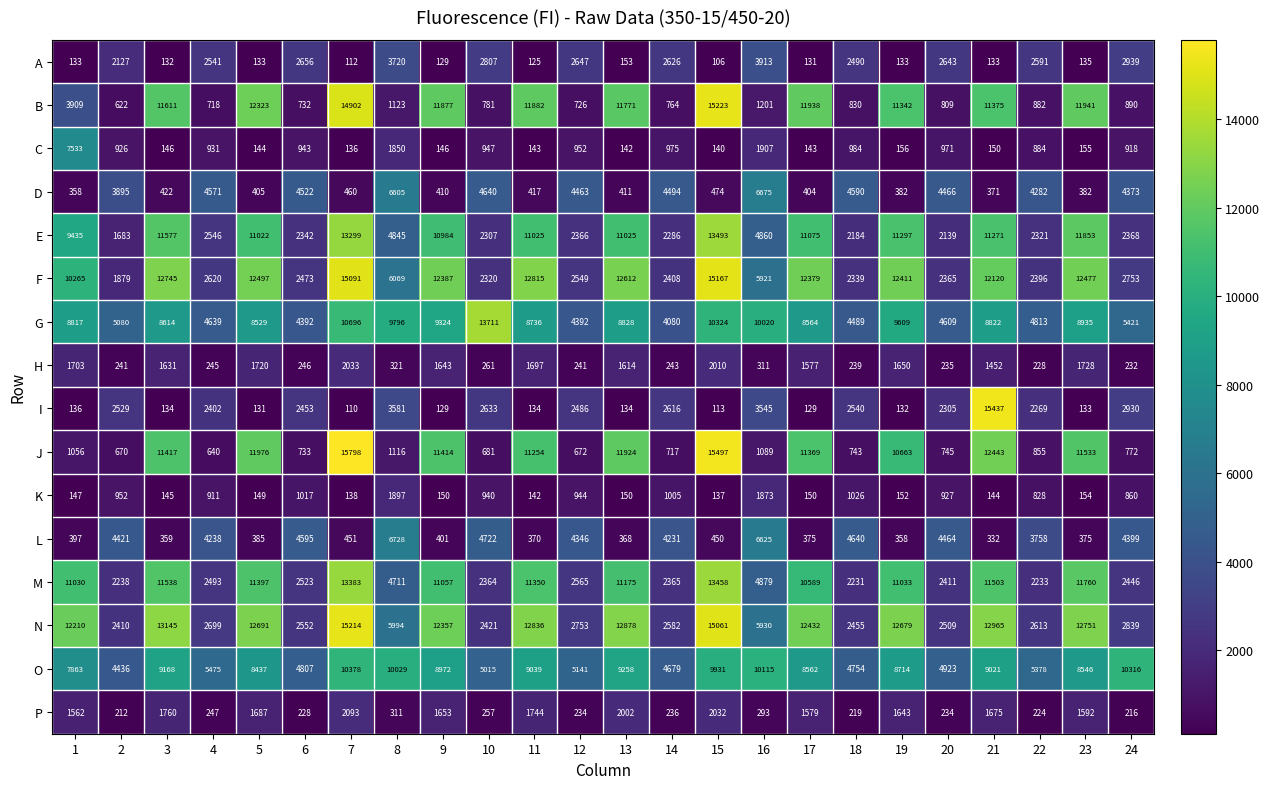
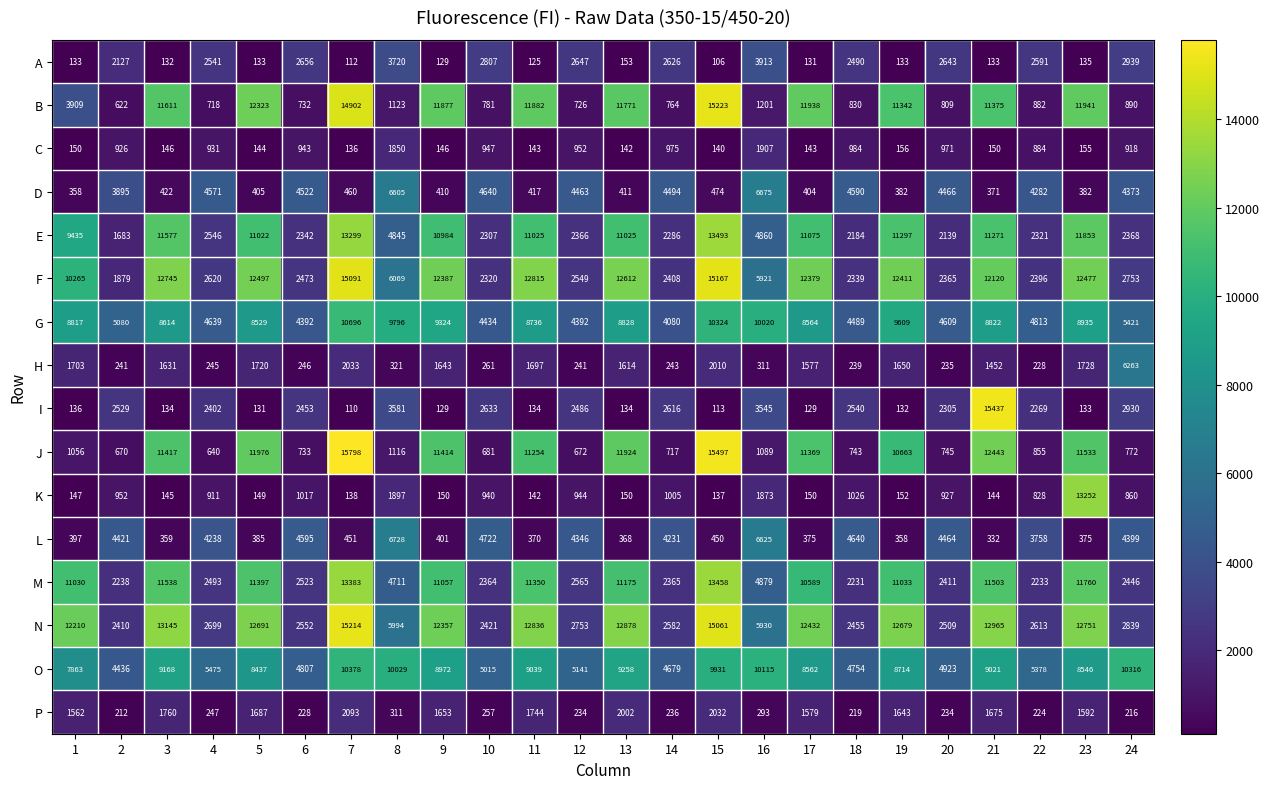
  {
    "C": {
-     "1": 7533,
+     "1": 150,
      "2": 926,
      "3": 146,
      "4": 931,
      "5": 144,
      "6": 943,
      "7": 136,
      "8": 1850,
      "9": 146,
      "10": 947,
      "11": 143,
      "12": 952,
      "13": 142,
      "14": 975,
      "15": 140,
      "16": 1907,
      "17": 143,
      "18": 984,
      "19": 156,
      "20": 971,
      "21": 150,
      "22": 884,
      "23": 155,
      "24": 918
    },
    "G": {
      "1": 8817,
      "2": 5080,
      "3": 8614,
      "4": 4639,
      "5": 8529,
      "6": 4392,
      "7": 10696,
      "8": 9796,
      "9": 9324,
-     "10": 13711,
+     "10": 4434,
      "11": 8736,
      "12": 4392,
      "13": 8828,
      "14": 4080,
      "15": 10324,
      "16": 10020,
      "17": 8564,
      "18": 4489,
      "19": 9609,
      "20": 4609,
      "21": 8822,
      "22": 4813,
      "23": 8935,
      "24": 5421
    },
    "H": {
      "1": 1703,
      "2": 241,
      "3": 1631,
      "4": 245,
      "5": 1720,
      "6": 246,
      "7": 2033,
      "8": 321,
      "9": 1643,
      "10": 261,
      "11": 1697,
      "12": 241,
      "13": 1614,
      "14": 243,
      "15": 2010,
      "16": 311,
      "17": 1577,
      "18": 239,
      "19": 1650,
      "20": 235,
      "21": 1452,
      "22": 228,
      "23": 1728,
-     "24": 232
+     "24": 6263
    },
    "K": {
      "1": 147,
      "2": 952,
      "3": 145,
      "4": 911,
      "5": 149,
      "6": 1017,
      "7": 138,
      "8": 1897,
      "9": 150,
      "10": 940,
      "11": 142,
      "12": 944,
      "13": 150,
      "14": 1005,
      "15": 137,
      "16": 1873,
      "17": 150,
      "18": 1026,
      "19": 152,
      "20": 927,
      "21": 144,
      "22": 828,
-     "23": 154,
+     "23": 13252,
      "24": 860
    }
  }
